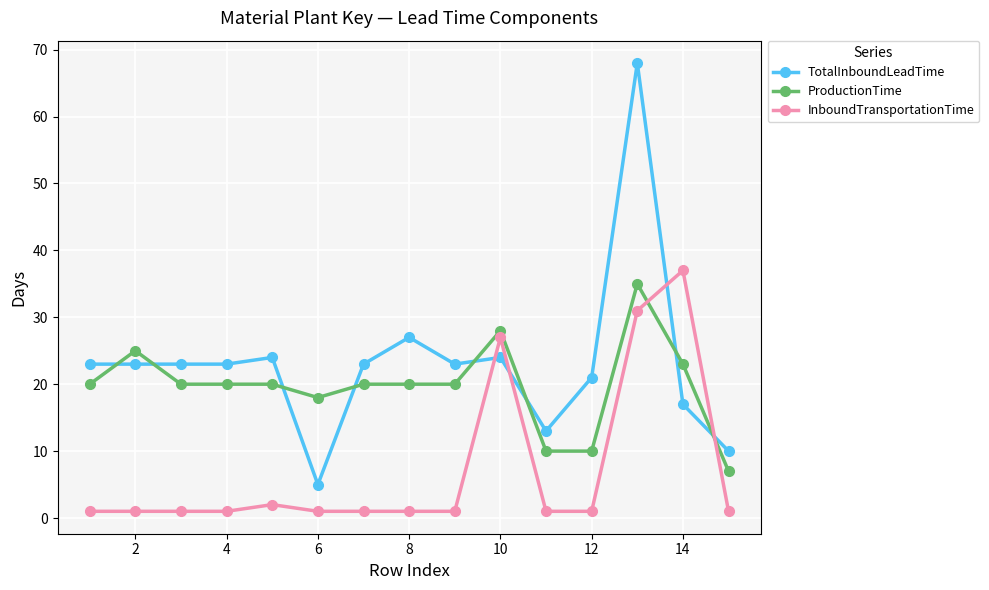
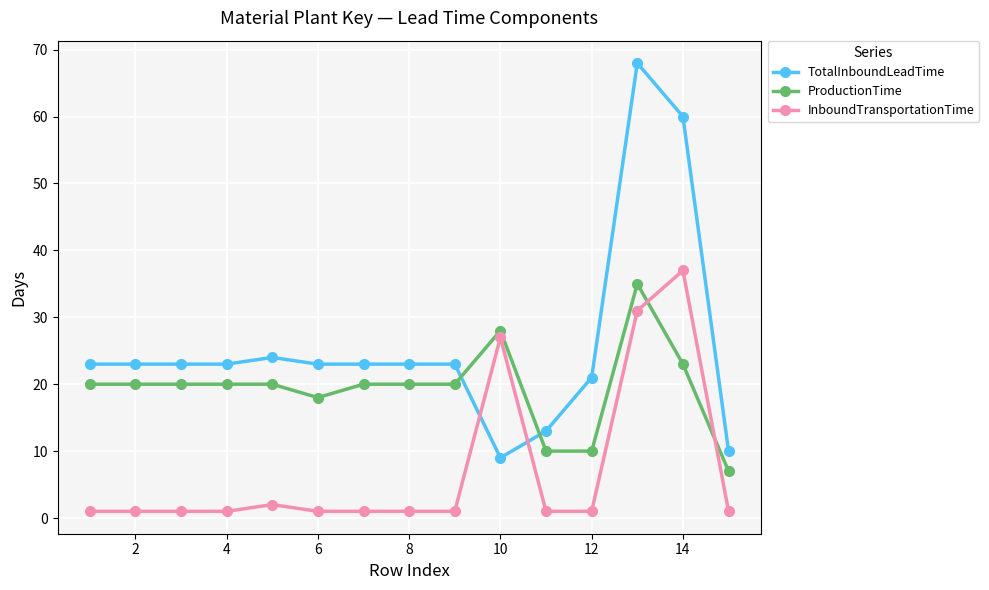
  {
    "TotalInboundLeadTime": {
      "2": 23,
      "4": 23,
-     "6": 5,
-     "8": 27,
-     "10": 24,
+     "6": 23,
+     "8": 23,
+     "10": 9,
      "12": 21,
-     "14": 17
+     "14": 60
    },
    "ProductionTime": {
-     "2": 25,
+     "2": 20,
      "4": 20,
      "6": 18,
      "8": 20,
      "10": 28,
      "12": 10,
      "14": 23
    },
    "InboundTransportationTime": {
      "2": 1,
      "4": 1,
      "6": 1,
      "8": 1,
      "10": 27,
      "12": 1,
      "14": 37
    }
  }
